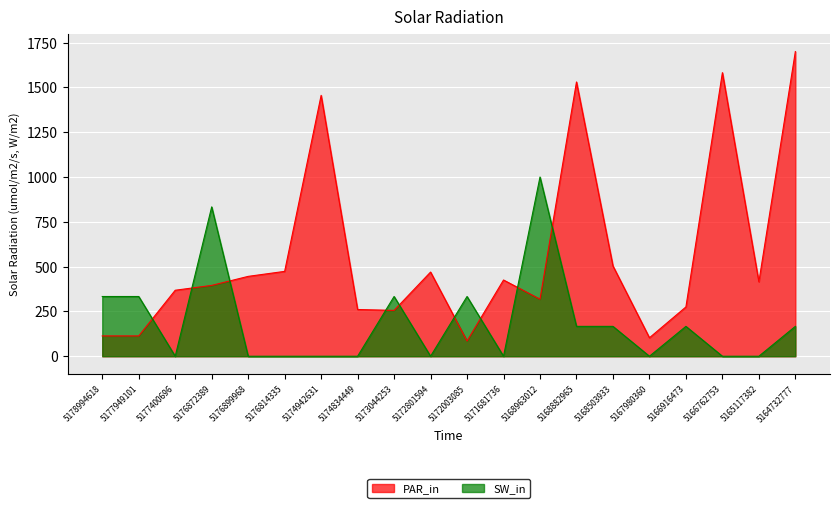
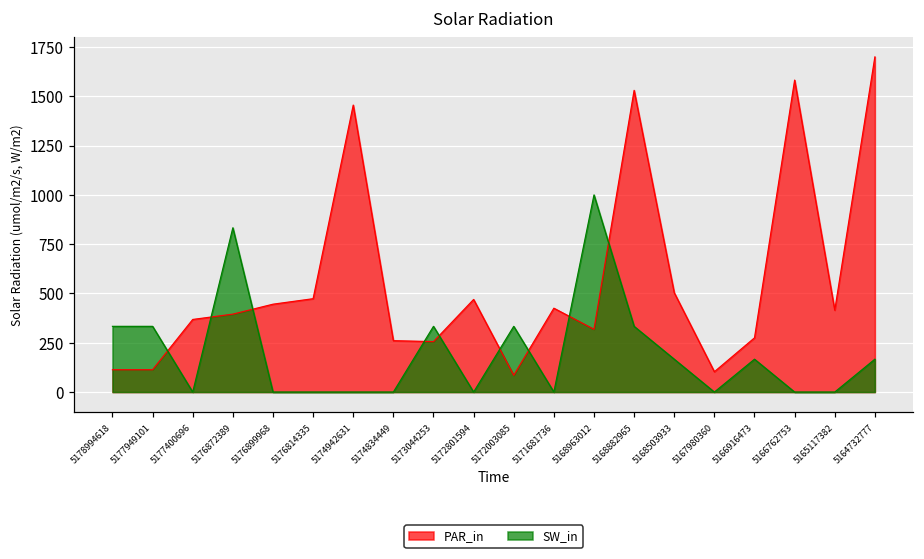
  {
    "PAR_in": {
      "5178994618": 110,
      "5177949101": 110,
      "5177400696": 370,
      "5176872389": 400,
      "5176899968": 450,
      "5176814335": 470,
      "5174942631": 1460,
      "5174834449": 260,
      "5173044253": 260,
      "5172801594": 470,
      "5172003085": 90,
      "5171681736": 430,
      "5168963012": 320,
      "5168882965": 1530,
      "5168503933": 500,
      "5167980360": 100,
      "5166916473": 280,
      "5166762753": 1580,
      "5165117382": 420,
      "5164732777": 1700
    },
    "SW_in": {
      "5178994618": 330,
      "5177949101": 330,
      "5177400696": 0,
      "5176872389": 830,
      "5176899968": 0,
      "5176814335": 0,
      "5174942631": 0,
      "5174834449": 0,
      "5173044253": 330,
      "5172801594": 0,
      "5172003085": 330,
      "5171681736": 0,
      "5168963012": 1000,
-     "5168882965": 170,
+     "5168882965": 330,
      "5168503933": 170,
      "5167980360": 0,
      "5166916473": 170,
      "5166762753": 0,
      "5165117382": 0,
      "5164732777": 170
    }
  }
